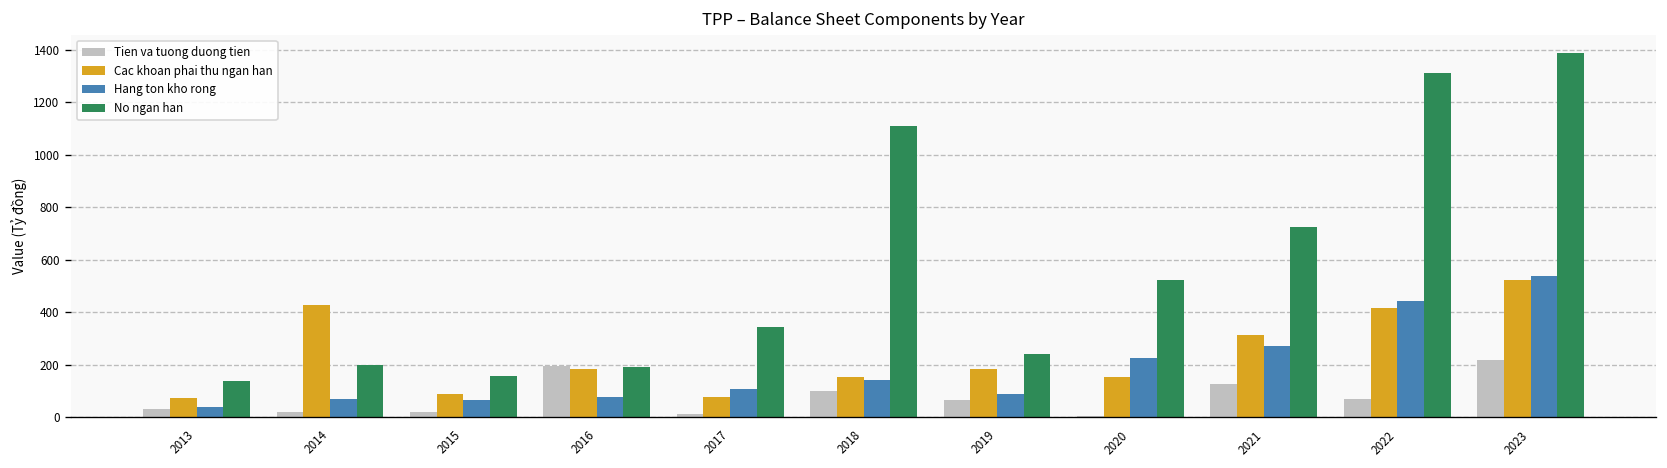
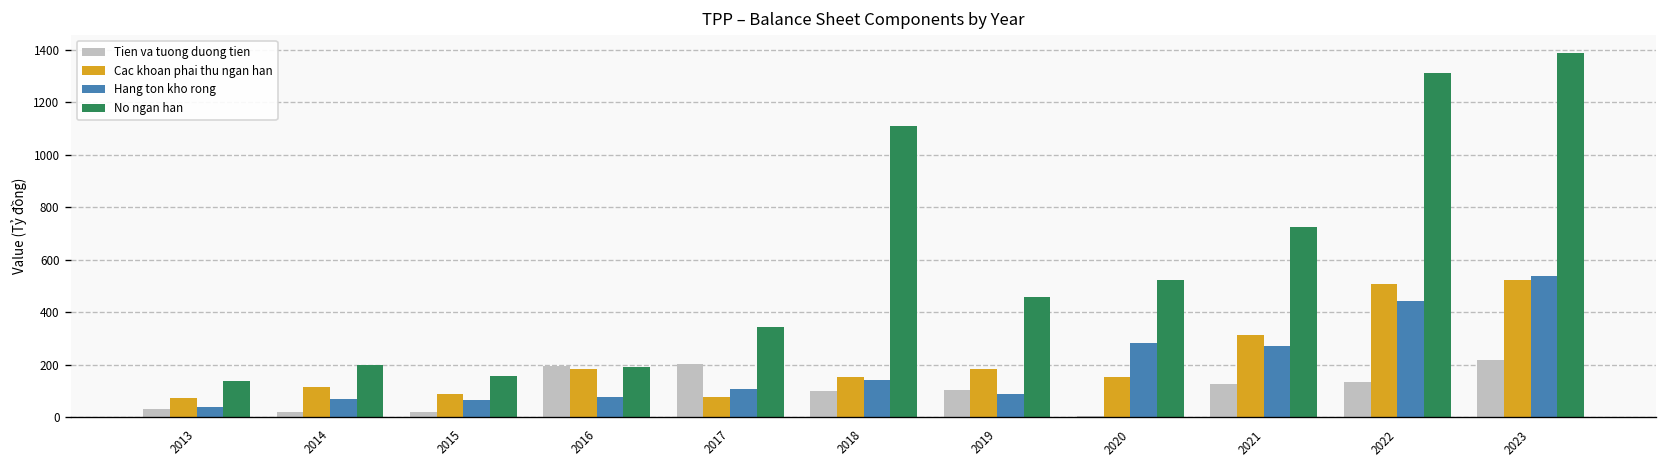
  {
    "Tien va tuong duong tien": {
      "2013": 30,
      "2014": 20,
      "2015": 20,
      "2016": 190,
-     "2017": 10,
+     "2017": 200,
      "2018": 100,
-     "2019": 70,
+     "2019": 110,
      "2021": 130,
-     "2022": 70,
+     "2022": 140,
      "2023": 220
    },
    "Cac khoan phai thu ngan han": {
      "2013": 70,
-     "2014": 430,
+     "2014": 120,
      "2015": 90,
      "2016": 180,
      "2017": 80,
      "2018": 150,
      "2019": 180,
      "2020": 150,
      "2021": 310,
-     "2022": 420,
+     "2022": 510,
      "2023": 520
    },
    "Hang ton kho rong": {
      "2013": 40,
      "2014": 70,
      "2015": 70,
      "2016": 80,
      "2017": 110,
      "2018": 140,
      "2019": 90,
-     "2020": 220,
+     "2020": 280,
      "2021": 270,
      "2022": 440,
      "2023": 540
    },
    "No ngan han": {
      "2013": 140,
      "2014": 200,
      "2015": 160,
      "2016": 190,
      "2017": 350,
      "2018": 1110,
-     "2019": 240,
+     "2019": 460,
      "2020": 520,
      "2021": 730,
      "2022": 1310,
      "2023": 1390
    }
  }
